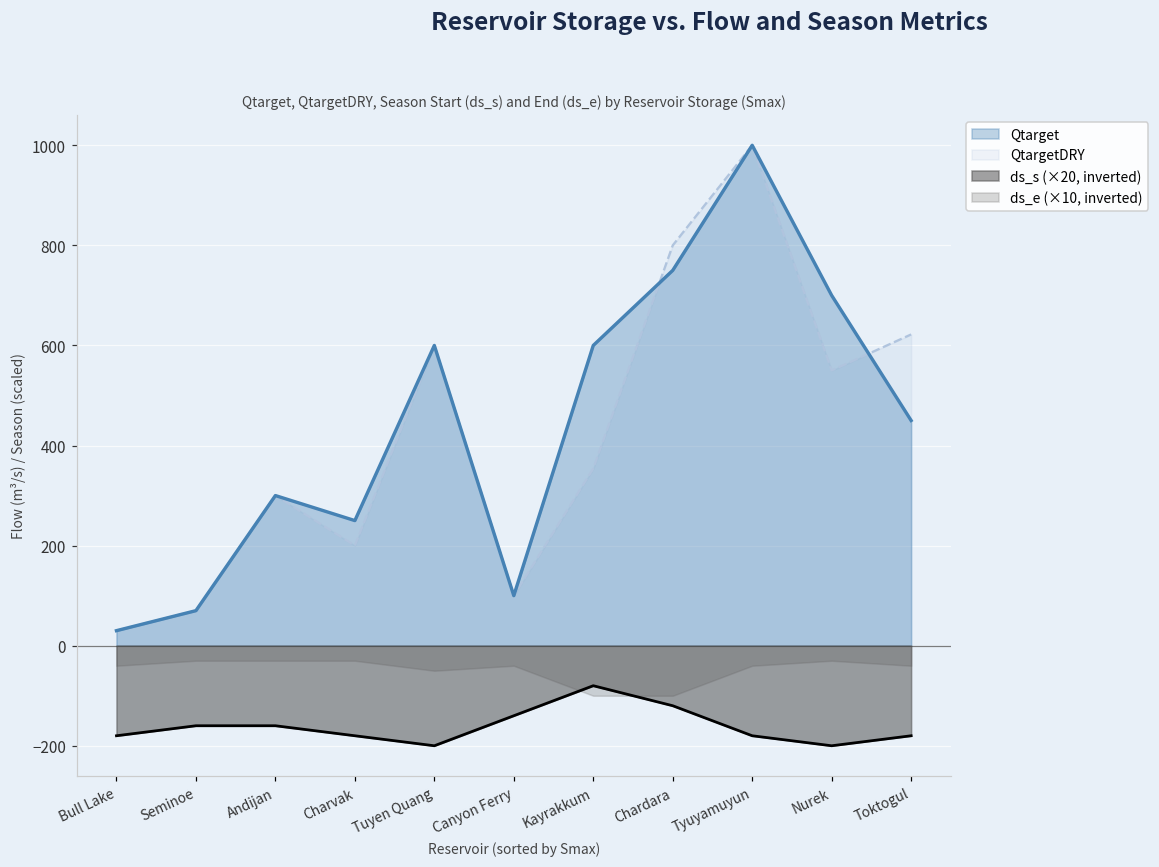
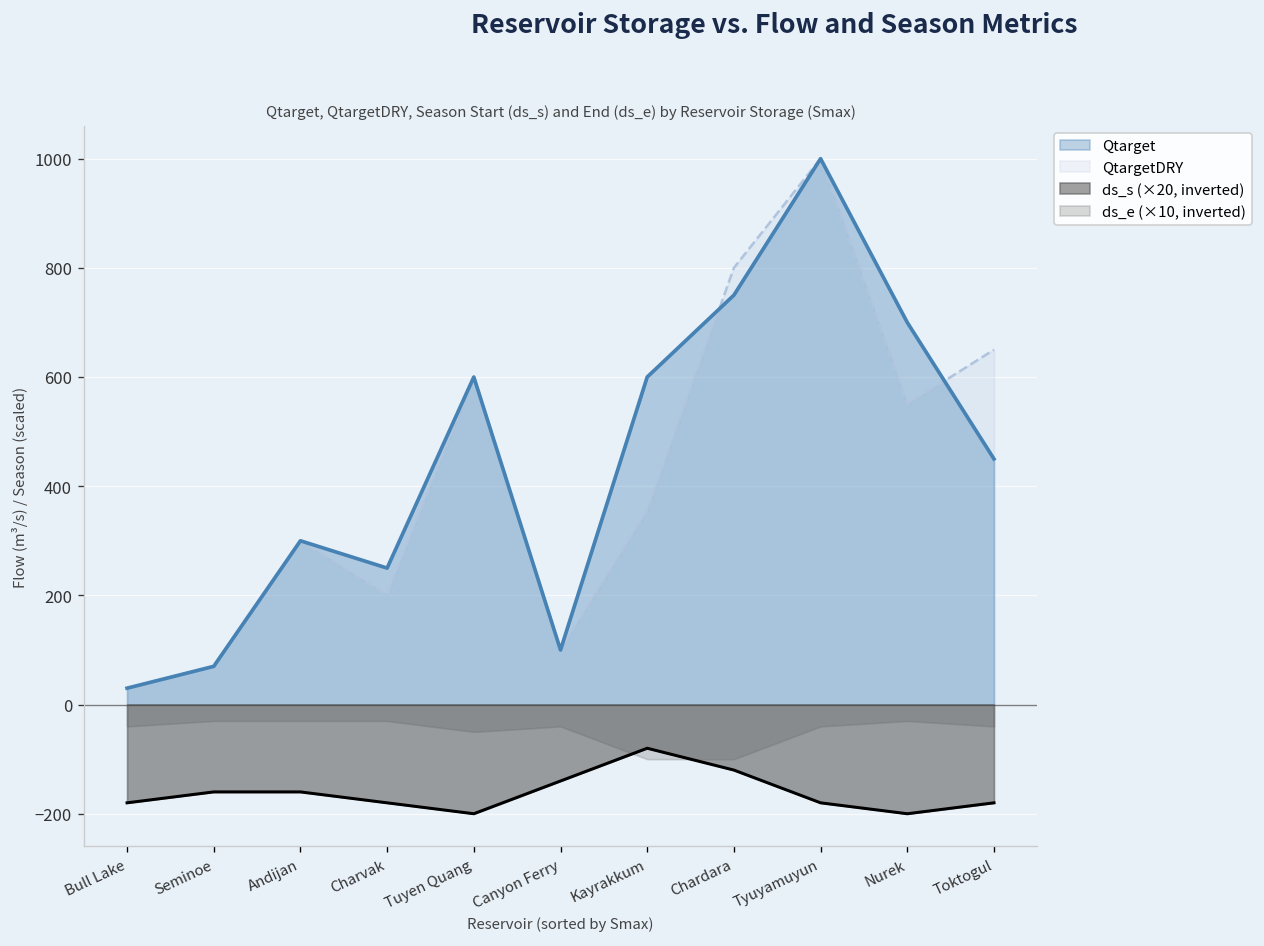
  {
    "QtargetDRY": {
      "Charvak": 200,
      "Kayrakkum": 350,
      "Chardara": 800,
      "Nurek": 550,
-     "Toktogul": 620
+     "Toktogul": 650
    }
  }
